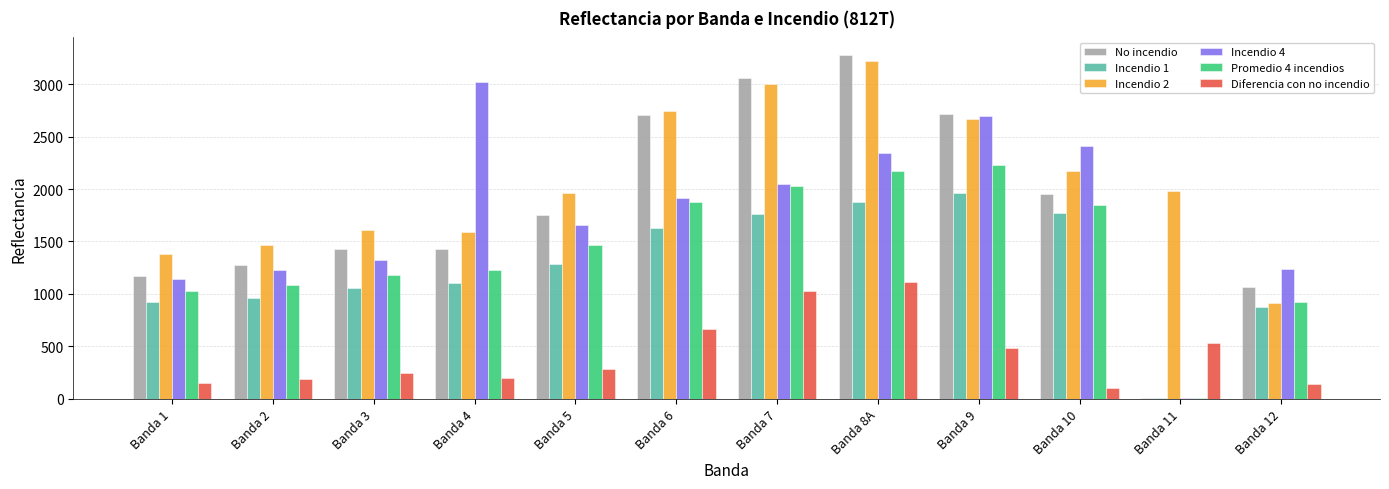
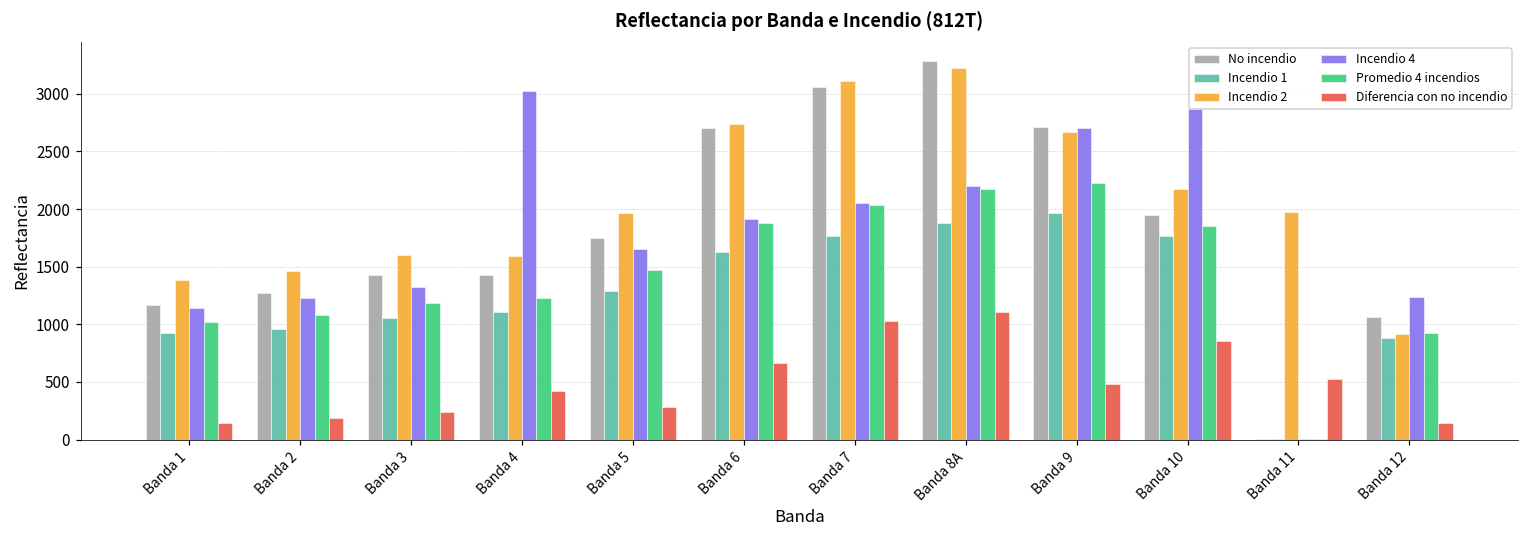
  {
    "No incendio": {
      "Banda 1": 1170,
      "Banda 2": 1270,
      "Banda 3": 1420,
      "Banda 4": 1430,
      "Banda 5": 1750,
      "Banda 6": 2710,
      "Banda 7": 3060,
      "Banda 8A": 3280,
      "Banda 9": 2710,
      "Banda 10": 1950,
      "Banda 12": 1060
    },
    "Incendio 2": {
      "Banda 1": 1380,
      "Banda 2": 1460,
      "Banda 3": 1600,
      "Banda 4": 1590,
      "Banda 5": 1960,
      "Banda 6": 2740,
-     "Banda 7": 3000,
+     "Banda 7": 3110,
      "Banda 8A": 3230,
      "Banda 9": 2670,
      "Banda 10": 2170,
      "Banda 11": 1980,
      "Banda 12": 910
    },
    "Incendio 4": {
      "Banda 1": 1140,
      "Banda 2": 1230,
      "Banda 3": 1320,
      "Banda 4": 3020,
      "Banda 5": 1660,
      "Banda 6": 1910,
      "Banda 7": 2050,
-     "Banda 8A": 2340,
+     "Banda 8A": 2200,
      "Banda 9": 2700,
-     "Banda 10": 2410,
+     "Banda 10": 2870,
      "Banda 12": 1240
    },
    "Diferencia con no incendio": {
      "Banda 1": 140,
      "Banda 2": 190,
      "Banda 3": 240,
-     "Banda 4": 200,
+     "Banda 4": 430,
      "Banda 5": 280,
      "Banda 6": 660,
      "Banda 7": 1030,
      "Banda 8A": 1110,
      "Banda 9": 480,
-     "Banda 10": 100,
+     "Banda 10": 860,
      "Banda 11": 530,
      "Banda 12": 140
    }
  }
